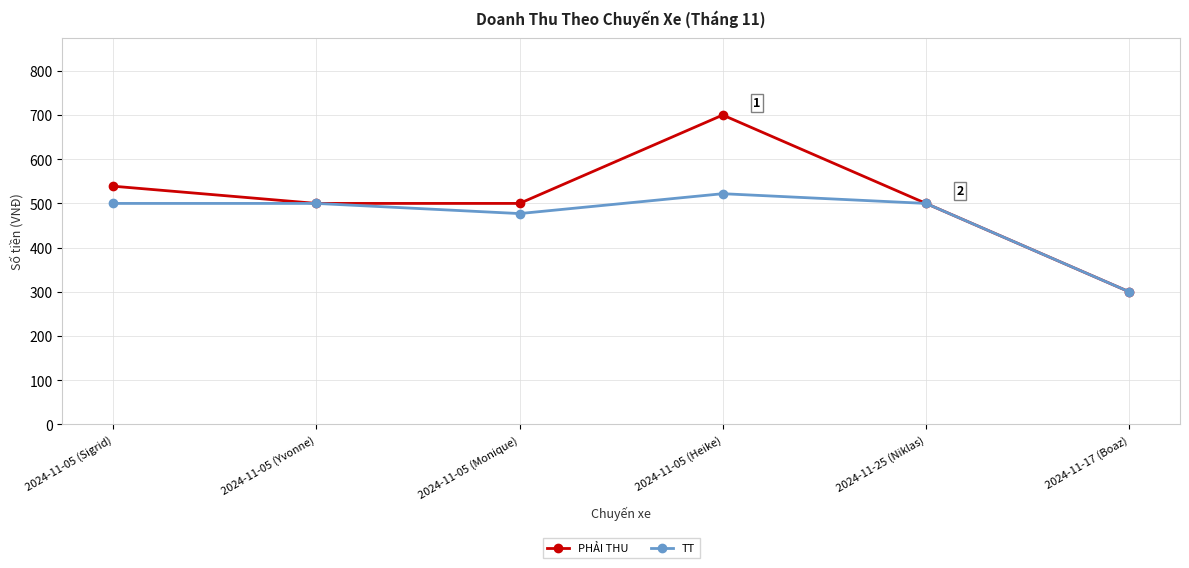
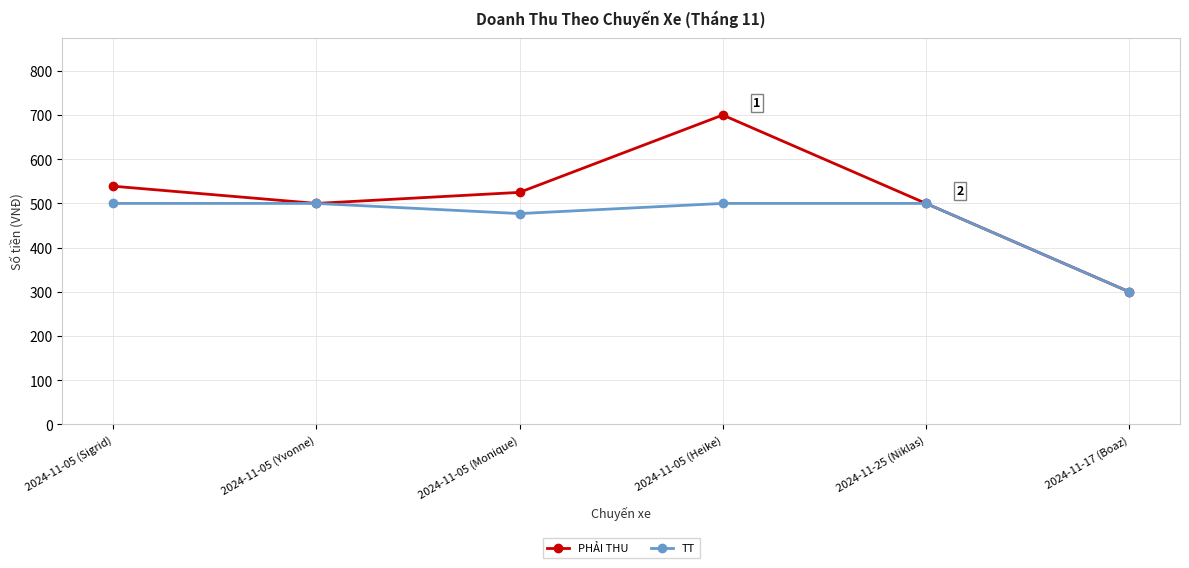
  {
    "PHẢI THU": {
      "2024-11-05 (Sigrid)": 540,
-     "2024-11-05 (Monique)": 500,
+     "2024-11-05 (Monique)": 530,
      "2024-11-05 (Heike)": 700
    },
    "TT": {
      "2024-11-05 (Sigrid)": 500,
      "2024-11-05 (Monique)": 480,
-     "2024-11-05 (Heike)": 520
+     "2024-11-05 (Heike)": 500
    }
  }
